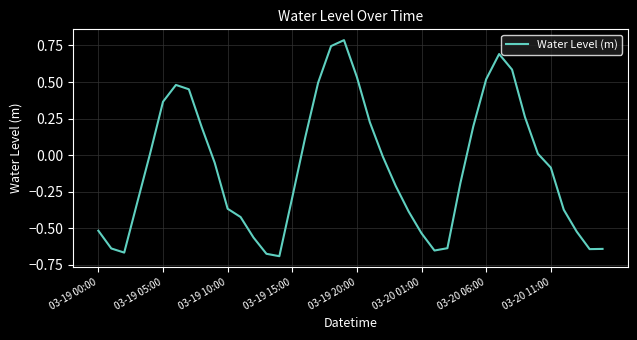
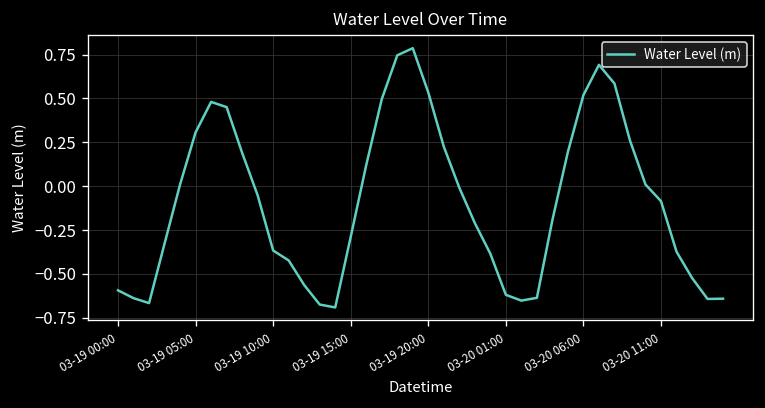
  {
-   "03-19 00:00": -0.52,
-   "03-19 05:00": 0.37,
+   "03-19 00:00": -0.59,
+   "03-19 05:00": 0.31,
    "03-19 10:00": -0.37,
    "03-19 15:00": -0.29,
    "03-19 20:00": 0.53,
-   "03-20 01:00": -0.53,
+   "03-20 01:00": -0.62,
    "03-20 06:00": 0.52,
    "03-20 11:00": -0.09
  }
